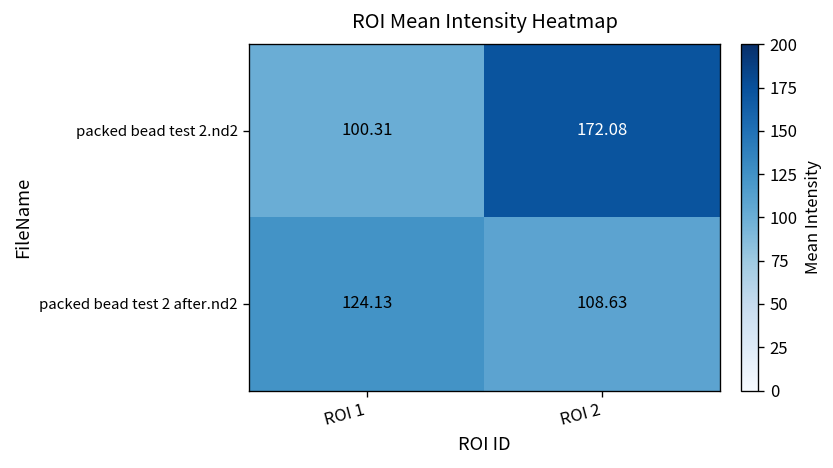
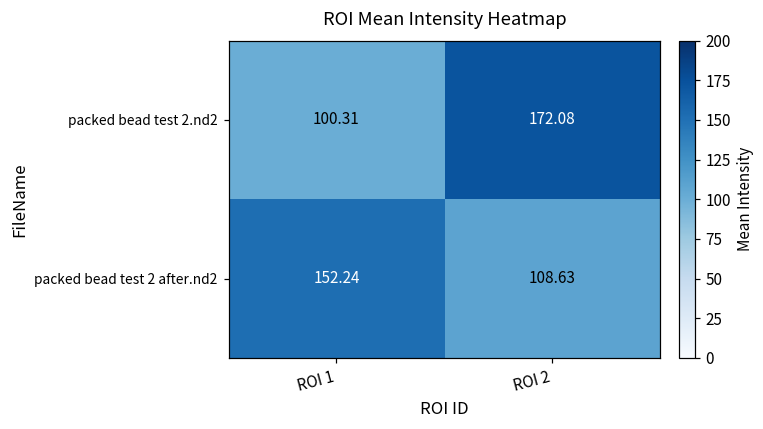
  {
    "packed bead test 2.nd2": {
      "ROI 1": 100.31,
      "ROI 2": 172.08
    },
    "packed bead test 2 after.nd2": {
-     "ROI 1": 124.13,
+     "ROI 1": 152.24,
      "ROI 2": 108.63
    }
  }
